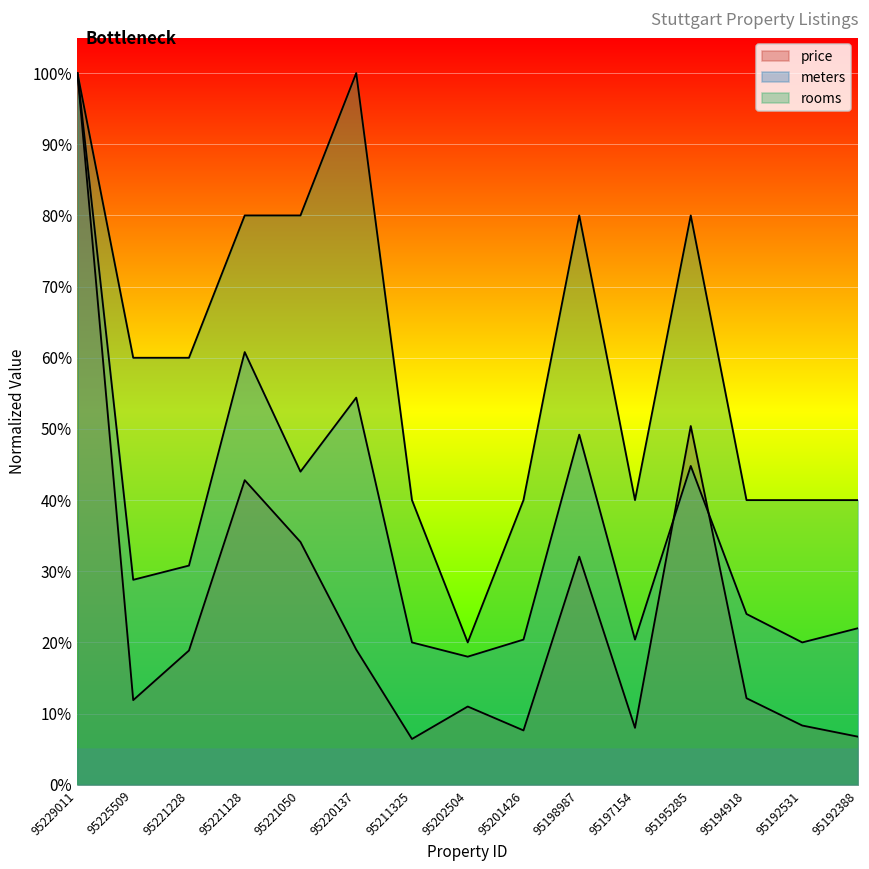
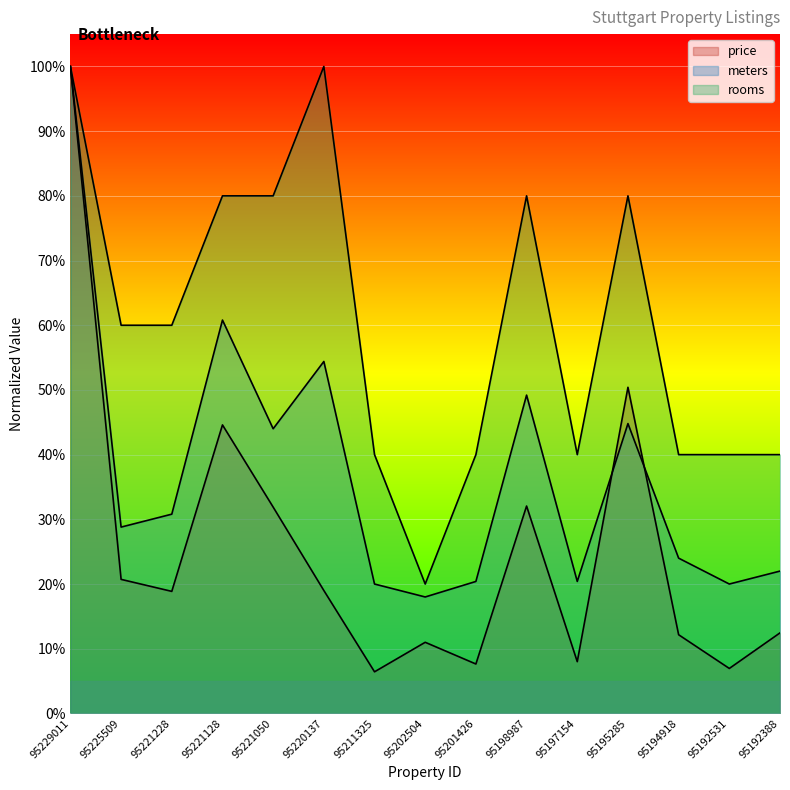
  {
    "price": {
-     "95225509": "12%",
+     "95225509": "21%",
      "95221228": "19%",
-     "95221128": "43%",
-     "95221050": "34%",
+     "95221128": "45%",
+     "95221050": "32%",
      "95220137": "19%",
      "95211325": "6%",
      "95202504": "11%",
      "95201426": "8%",
      "95198987": "32%",
      "95197154": "8%",
      "95195285": "50%",
      "95194918": "12%",
-     "95192531": "8%",
-     "95192388": "7%"
+     "95192531": "7%",
+     "95192388": "12%"
    }
  }
